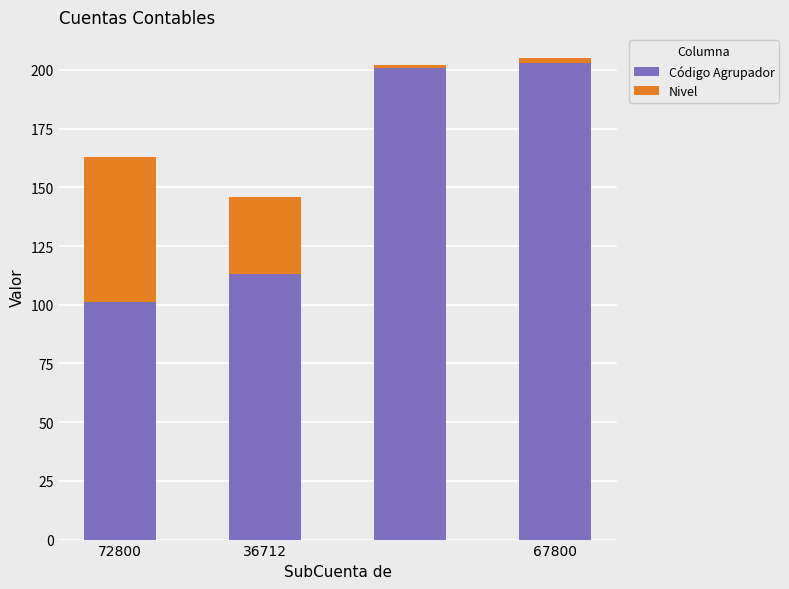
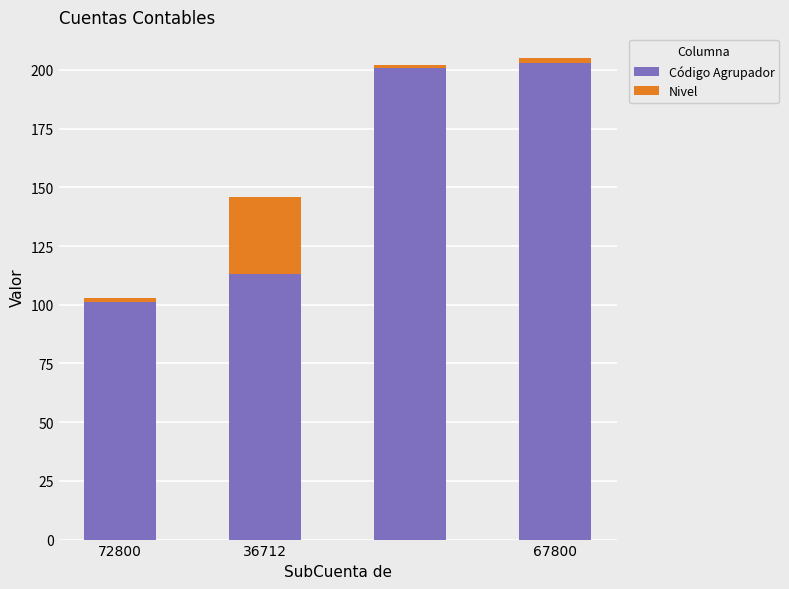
  {
    "Código Agrupador": {
      "72800": 101,
      "36712": 113,
      "67800": 203
    },
    "Nivel": {
-     "72800": 62,
+     "72800": 2,
      "36712": 33,
      "67800": 2
    }
  }
